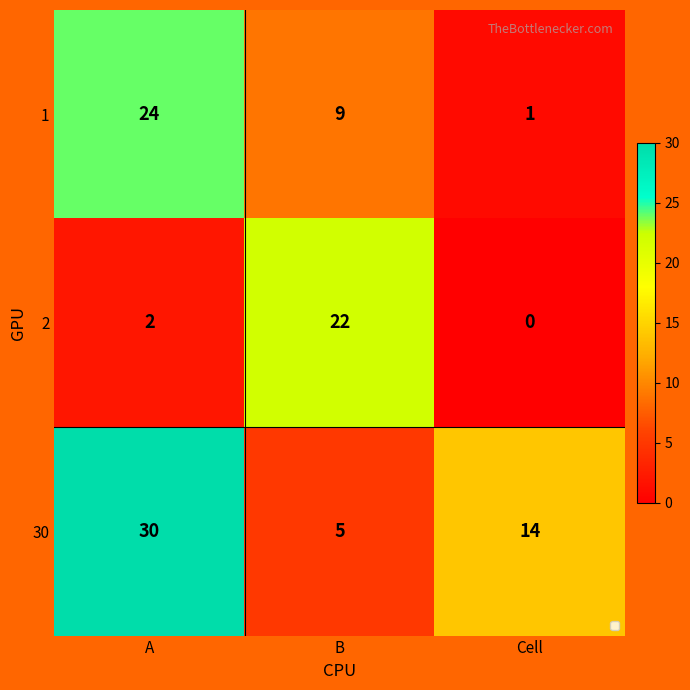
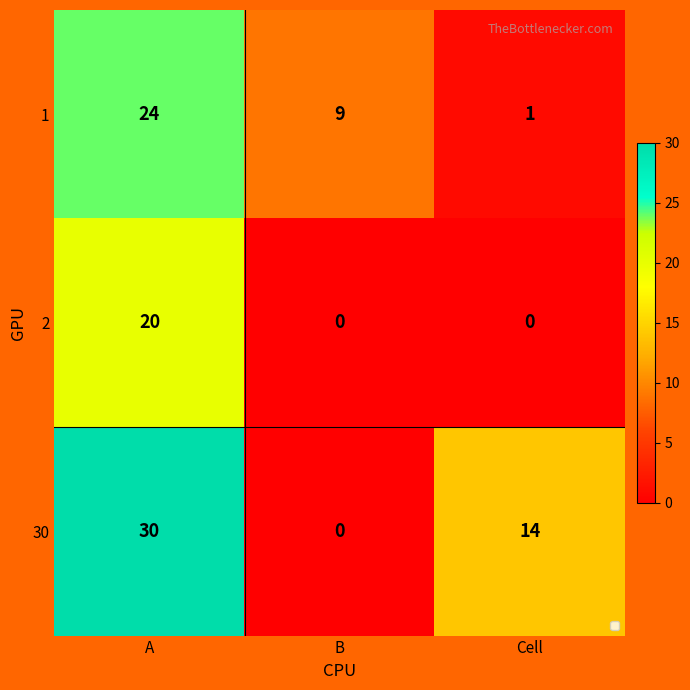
  {
    "1": {
      "A": 24,
      "B": 9
    },
    "2": {
-     "A": 2,
-     "B": 22,
+     "A": 20,
+     "B": 0,
      "Cell": 0
    },
    "30": {
      "A": 30,
-     "B": 5,
+     "B": 0,
      "Cell": 14
    }
  }
